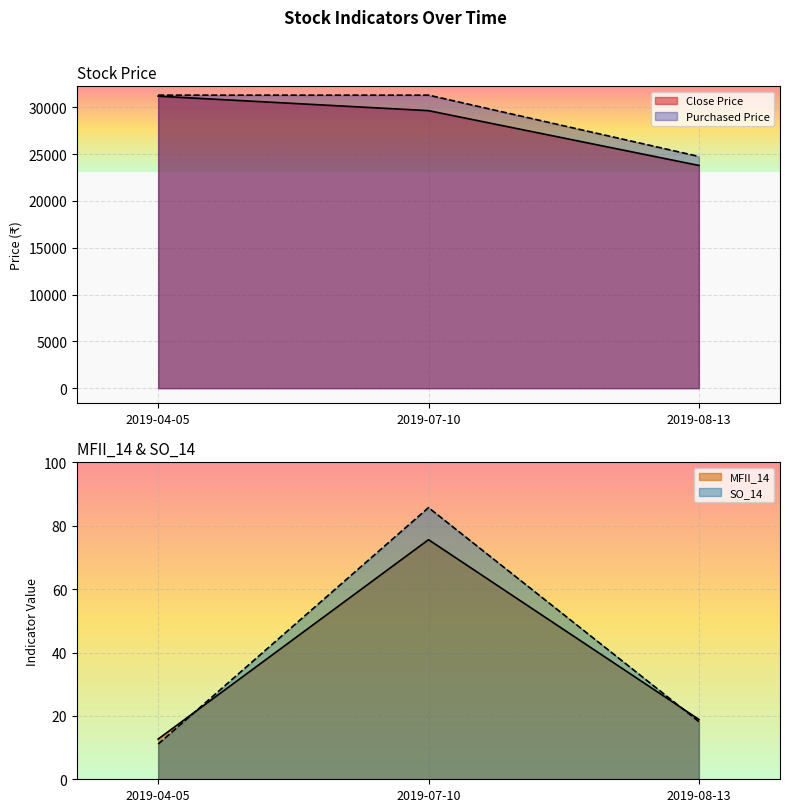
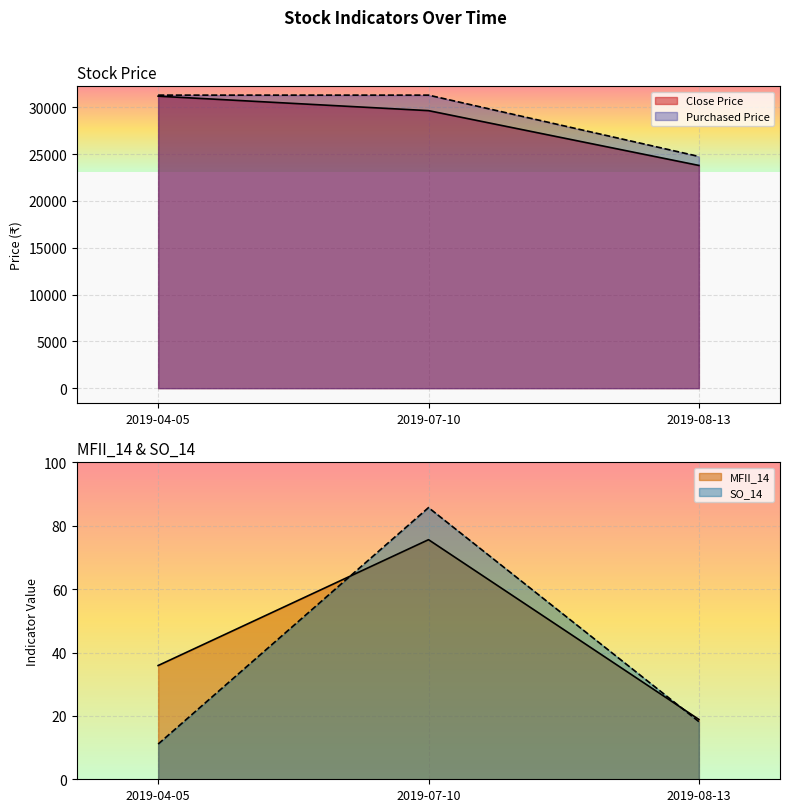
  {
    "Stock Price": {
      "Close Price": {
        "2019-07-10": 30000,
        "2019-08-13": 24000
      },
      "Purchased Price": {
        "2019-07-10": 31000,
        "2019-08-13": 25000
      }
    },
    "MFII_14 & SO_14": {
      "MFII_14": {
-       "2019-04-05": 13,
+       "2019-04-05": 36,
        "2019-07-10": 76
      },
      "SO_14": {
        "2019-04-05": 11,
        "2019-07-10": 86
      }
    }
  }
